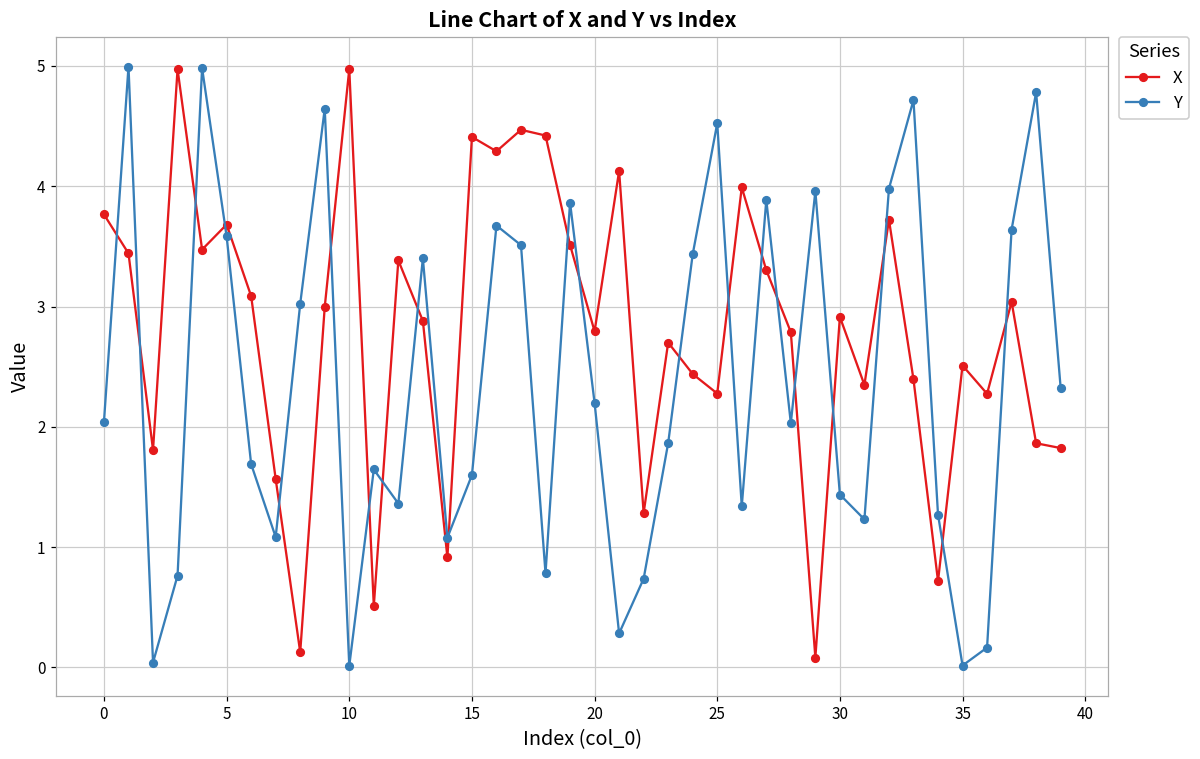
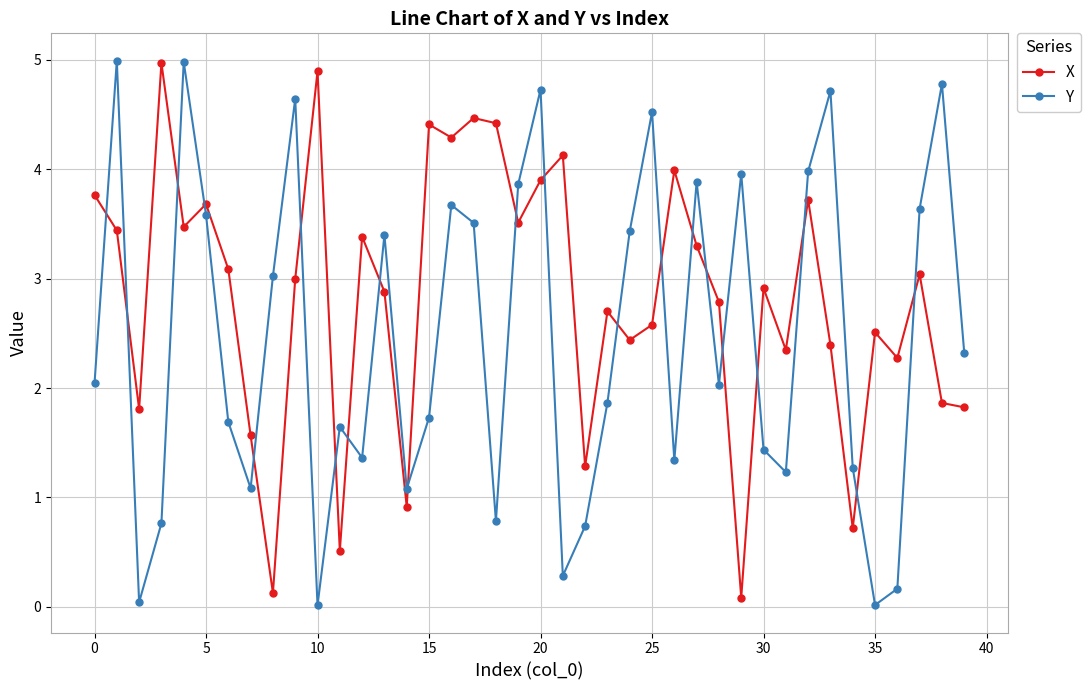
  {
    "X": {
      "0": 3.77,
      "5": 3.68,
-     "10": 4.97,
+     "10": 4.90,
      "15": 4.41,
-     "20": 2.79,
-     "25": 2.28,
+     "20": 3.90,
+     "25": 2.58,
      "30": 2.91,
      "35": 2.51
    },
    "Y": {
      "0": 2.04,
      "5": 3.58,
      "10": 0.01,
-     "15": 1.60,
-     "20": 2.20,
+     "15": 1.73,
+     "20": 4.73,
      "25": 4.52,
      "30": 1.44,
      "35": 0.02
    }
  }
